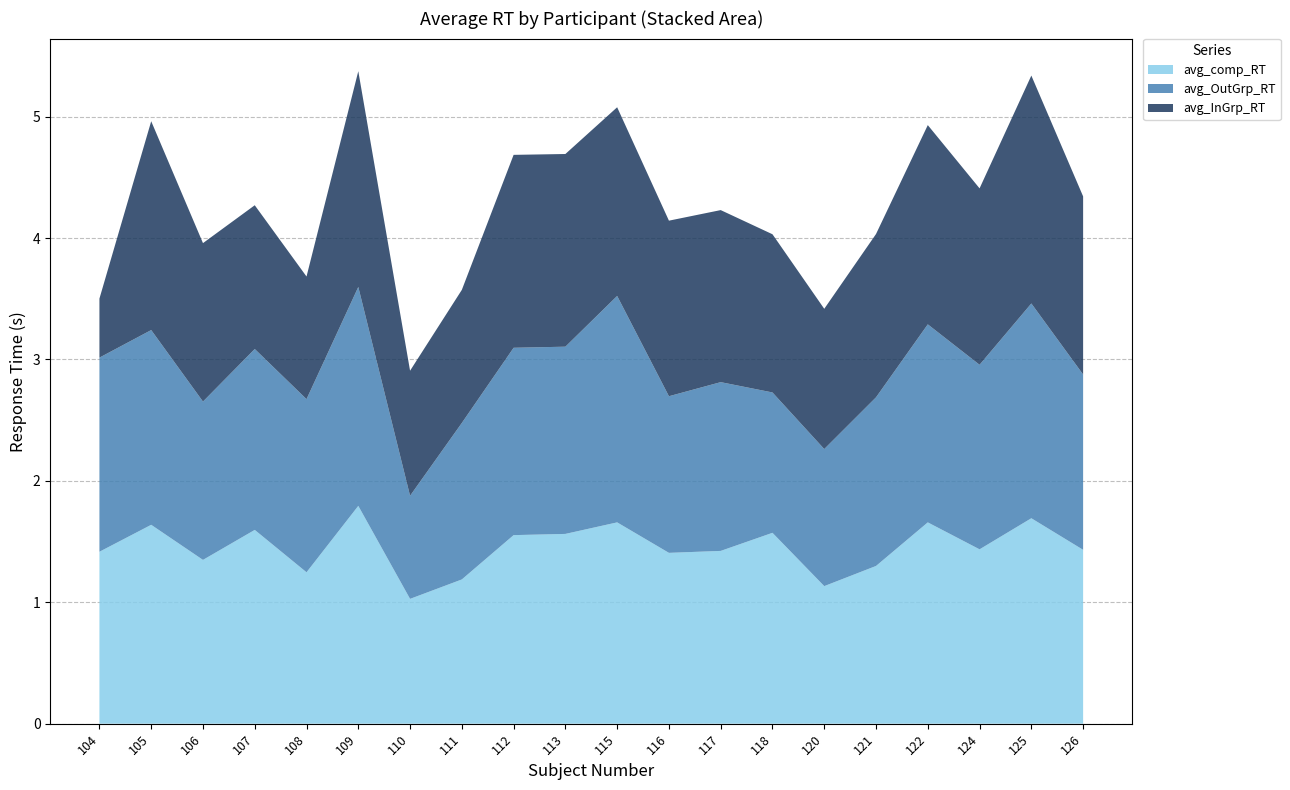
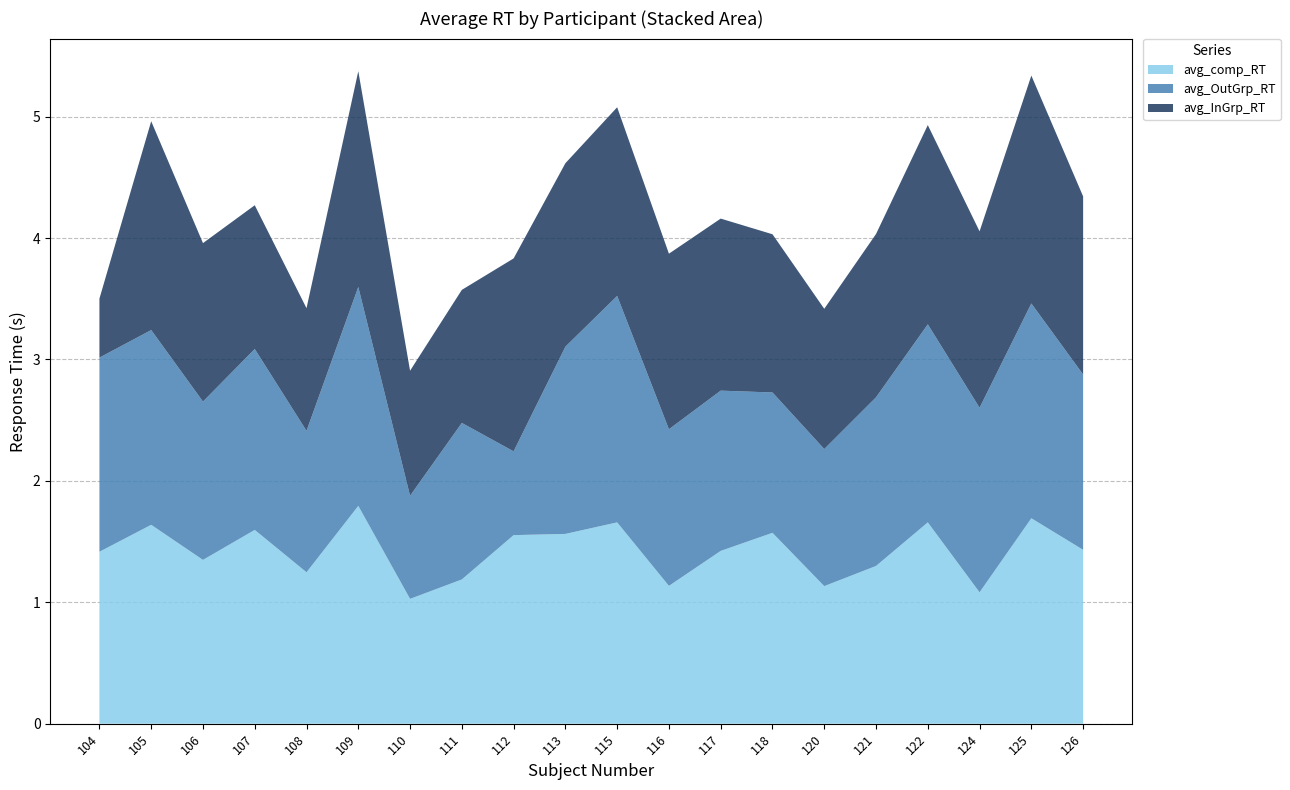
  {
    "avg_comp_RT": {
      "104": 1.42,
      "105": 1.64,
      "106": 1.35,
      "107": 1.60,
      "108": 1.25,
      "109": 1.79,
      "110": 1.03,
      "111": 1.19,
      "112": 1.55,
      "113": 1.56,
      "115": 1.66,
-     "116": 1.41,
+     "116": 1.14,
      "117": 1.42,
      "118": 1.57,
      "120": 1.13,
      "121": 1.30,
      "122": 1.66,
-     "124": 1.44,
+     "124": 1.08,
      "125": 1.69,
      "126": 1.43
    },
    "avg_OutGrp_RT": {
      "104": 1.60,
      "105": 1.60,
      "106": 1.30,
      "107": 1.49,
-     "108": 1.43,
+     "108": 1.16,
      "109": 1.80,
      "110": 0.85,
      "111": 1.29,
-     "112": 1.54,
+     "112": 0.69,
      "113": 1.54,
      "115": 1.86,
      "116": 1.29,
-     "117": 1.39,
+     "117": 1.32,
      "118": 1.16,
      "120": 1.13,
      "121": 1.39,
      "122": 1.63,
      "124": 1.52,
      "125": 1.77,
      "126": 1.44
    },
    "avg_InGrp_RT": {
      "104": 0.49,
      "105": 1.72,
      "106": 1.31,
      "107": 1.18,
      "108": 1.01,
      "109": 1.78,
      "110": 1.03,
      "111": 1.10,
      "112": 1.59,
-     "113": 1.59,
+     "113": 1.51,
      "115": 1.55,
      "116": 1.45,
      "117": 1.42,
      "118": 1.30,
      "120": 1.15,
      "121": 1.34,
      "122": 1.64,
      "124": 1.45,
      "125": 1.88,
      "126": 1.47
    }
  }
